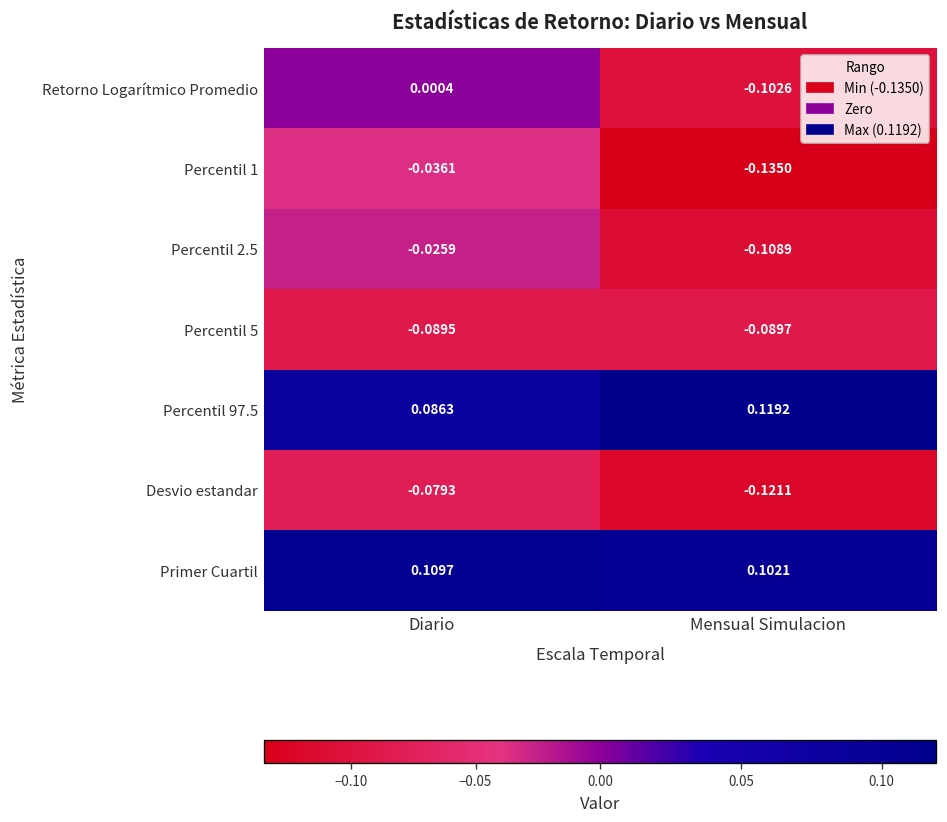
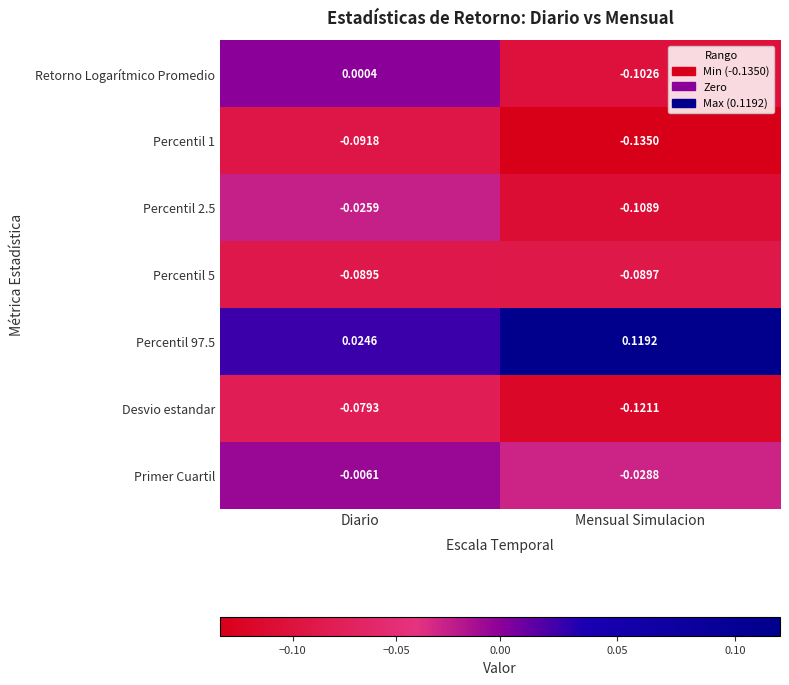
  {
    "Retorno Logarítmico Promedio": {
      "Diario": 0.0004,
      "Mensual Simulacion": -0.1026
    },
    "Percentil 1": {
-     "Diario": -0.0361,
+     "Diario": -0.0918,
      "Mensual Simulacion": -0.1350
    },
    "Percentil 2.5": {
      "Diario": -0.0259,
      "Mensual Simulacion": -0.1089
    },
    "Percentil 5": {
      "Diario": -0.0895,
      "Mensual Simulacion": -0.0897
    },
    "Percentil 97.5": {
-     "Diario": 0.0863,
+     "Diario": 0.0246,
      "Mensual Simulacion": 0.1192
    },
    "Desvio estandar": {
      "Diario": -0.0793,
      "Mensual Simulacion": -0.1211
    },
    "Primer Cuartil": {
-     "Diario": 0.1097,
-     "Mensual Simulacion": 0.1021
+     "Diario": -0.0061,
+     "Mensual Simulacion": -0.0288
    }
  }
